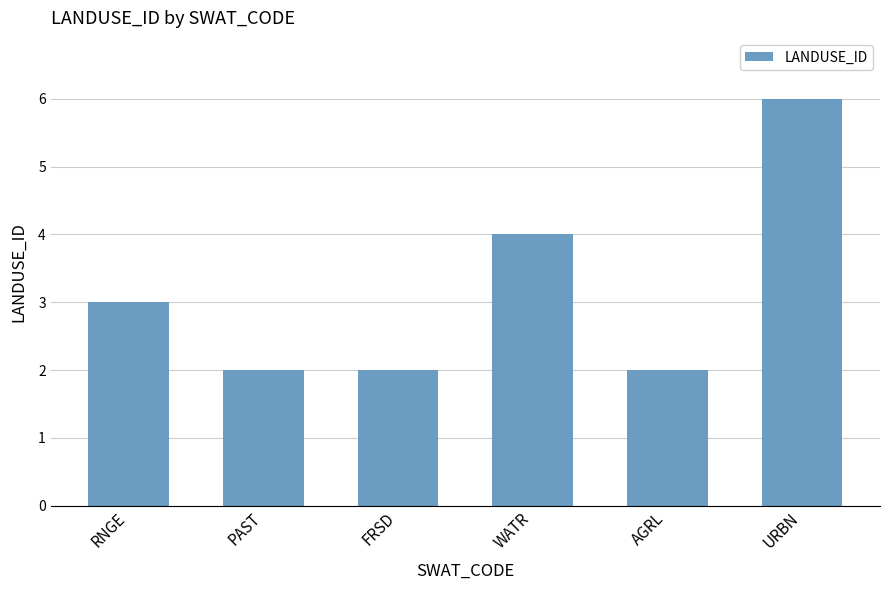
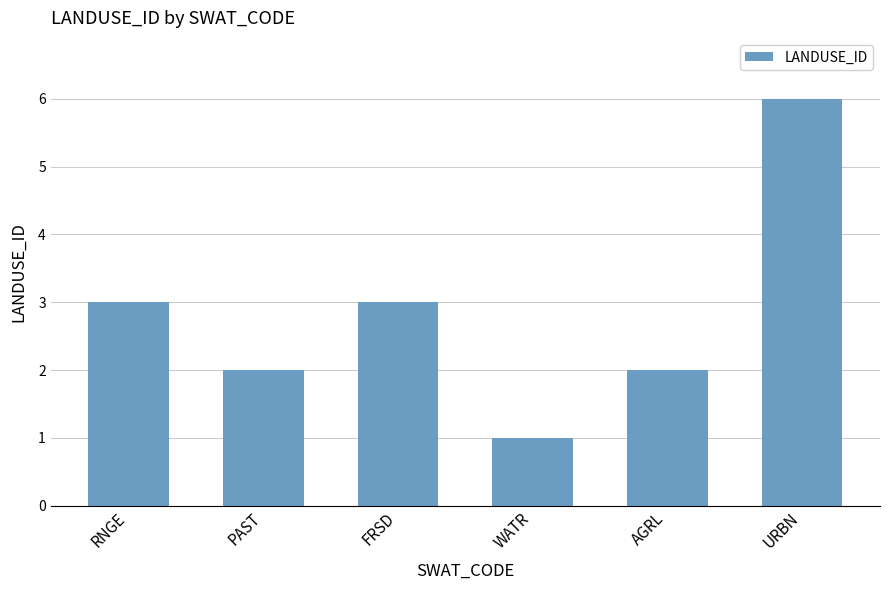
  {
    "RNGE": 3,
    "PAST": 2,
-   "FRSD": 2,
-   "WATR": 4,
+   "FRSD": 3,
+   "WATR": 1,
    "AGRL": 2,
    "URBN": 6
  }
